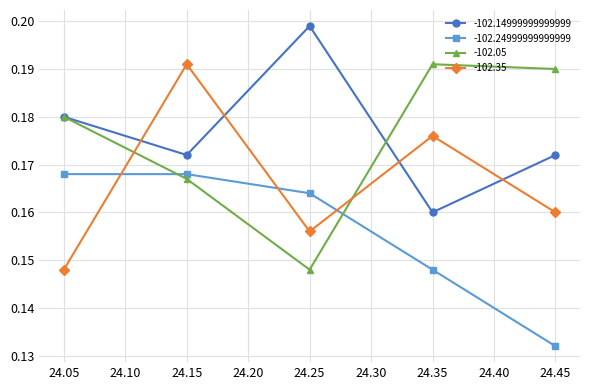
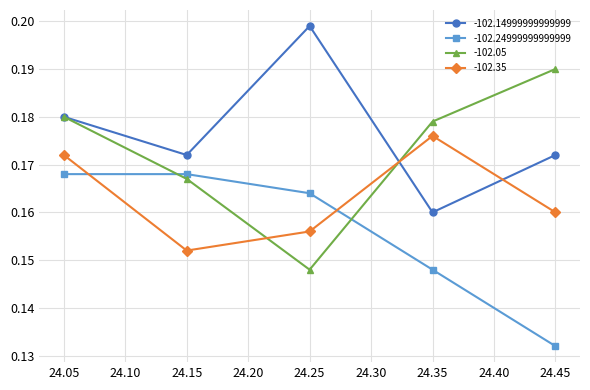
  {
    "-102.05": {
      "24.15": 0.167,
      "24.25": 0.148,
-     "24.35": 0.191,
+     "24.35": 0.179,
      "24.45": 0.190
    },
    "-102.35": {
-     "24.05": 0.148,
-     "24.15": 0.191,
+     "24.05": 0.172,
+     "24.15": 0.152,
      "24.25": 0.156,
      "24.35": 0.176,
      "24.45": 0.160
    }
  }
